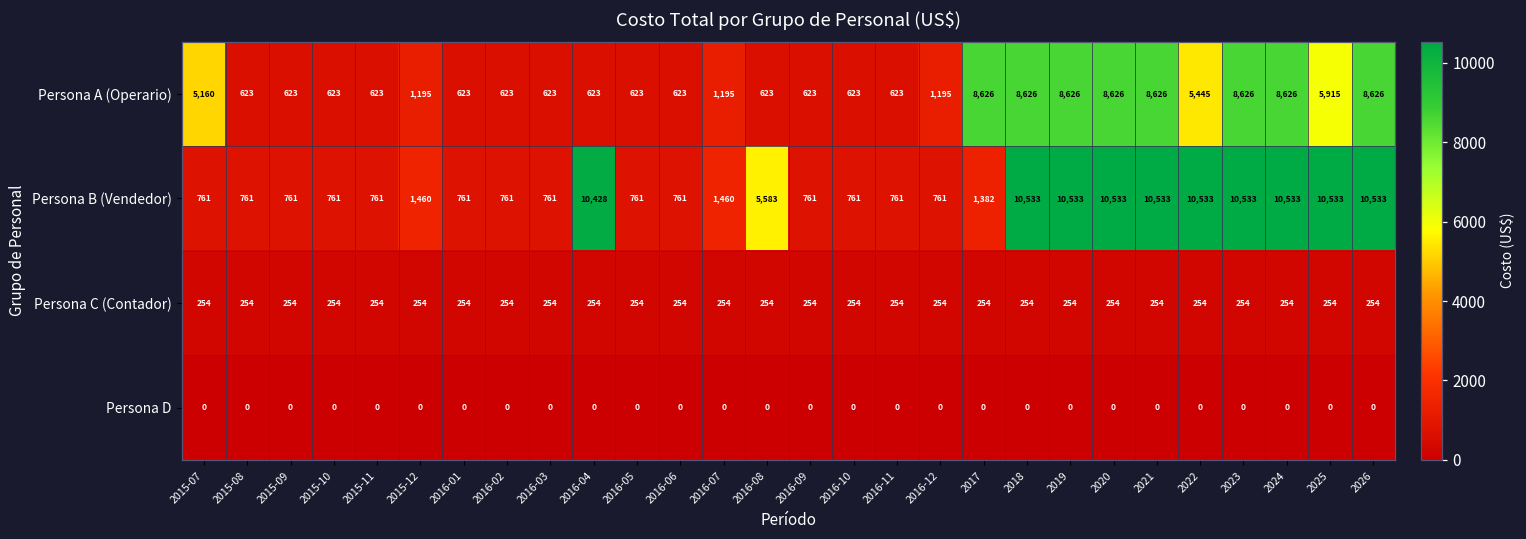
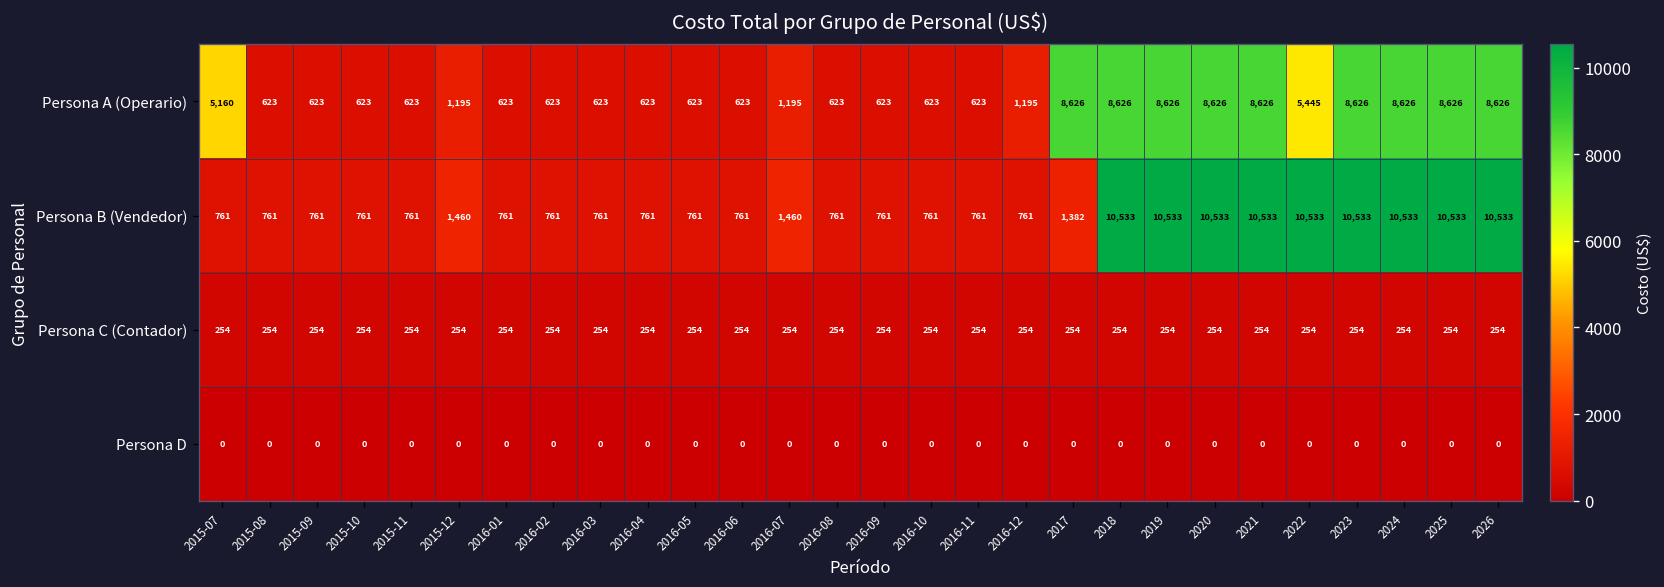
  {
    "Persona A (Operario)": {
      "2015-07": "5,160",
      "2015-08": "623",
      "2015-09": "623",
      "2015-10": "623",
      "2015-11": "623",
      "2015-12": "1,195",
      "2016-01": "623",
      "2016-02": "623",
      "2016-03": "623",
      "2016-04": "623",
      "2016-05": "623",
      "2016-06": "623",
      "2016-07": "1,195",
      "2016-08": "623",
      "2016-09": "623",
      "2016-10": "623",
      "2016-11": "623",
      "2016-12": "1,195",
      "2017": "8,626",
      "2018": "8,626",
      "2019": "8,626",
      "2020": "8,626",
      "2021": "8,626",
      "2022": "5,445",
      "2023": "8,626",
      "2024": "8,626",
-     "2025": "5,915",
+     "2025": "8,626",
      "2026": "8,626"
    },
    "Persona B (Vendedor)": {
      "2015-07": "761",
      "2015-08": "761",
      "2015-09": "761",
      "2015-10": "761",
      "2015-11": "761",
      "2015-12": "1,460",
      "2016-01": "761",
      "2016-02": "761",
      "2016-03": "761",
-     "2016-04": "10,428",
+     "2016-04": "761",
      "2016-05": "761",
      "2016-06": "761",
      "2016-07": "1,460",
-     "2016-08": "5,583",
+     "2016-08": "761",
      "2016-09": "761",
      "2016-10": "761",
      "2016-11": "761",
      "2016-12": "761",
      "2017": "1,382",
      "2018": "10,533",
      "2019": "10,533",
      "2020": "10,533",
      "2021": "10,533",
      "2022": "10,533",
      "2023": "10,533",
      "2024": "10,533",
      "2025": "10,533",
      "2026": "10,533"
    },
    "Persona C (Contador)": {
      "2015-07": "254",
      "2015-08": "254",
      "2015-09": "254",
      "2015-10": "254",
      "2015-11": "254",
      "2015-12": "254",
      "2016-01": "254",
      "2016-02": "254",
      "2016-03": "254",
      "2016-04": "254",
      "2016-05": "254",
      "2016-06": "254",
      "2016-07": "254",
      "2016-08": "254",
      "2016-09": "254",
      "2016-10": "254",
      "2016-11": "254",
      "2016-12": "254",
      "2017": "254",
      "2018": "254",
      "2019": "254",
      "2020": "254",
      "2021": "254",
      "2022": "254",
      "2023": "254",
      "2024": "254",
      "2025": "254",
      "2026": "254"
    },
    "Persona D": {
      "2015-07": "0",
      "2015-08": "0",
      "2015-09": "0",
      "2015-10": "0",
      "2015-11": "0",
      "2015-12": "0",
      "2016-01": "0",
      "2016-02": "0",
      "2016-03": "0",
      "2016-04": "0",
      "2016-05": "0",
      "2016-06": "0",
      "2016-07": "0",
      "2016-08": "0",
      "2016-09": "0",
      "2016-10": "0",
      "2016-11": "0",
      "2016-12": "0",
      "2017": "0",
      "2018": "0",
      "2019": "0",
      "2020": "0",
      "2021": "0",
      "2022": "0",
      "2023": "0",
      "2024": "0",
      "2025": "0",
      "2026": "0"
    }
  }
